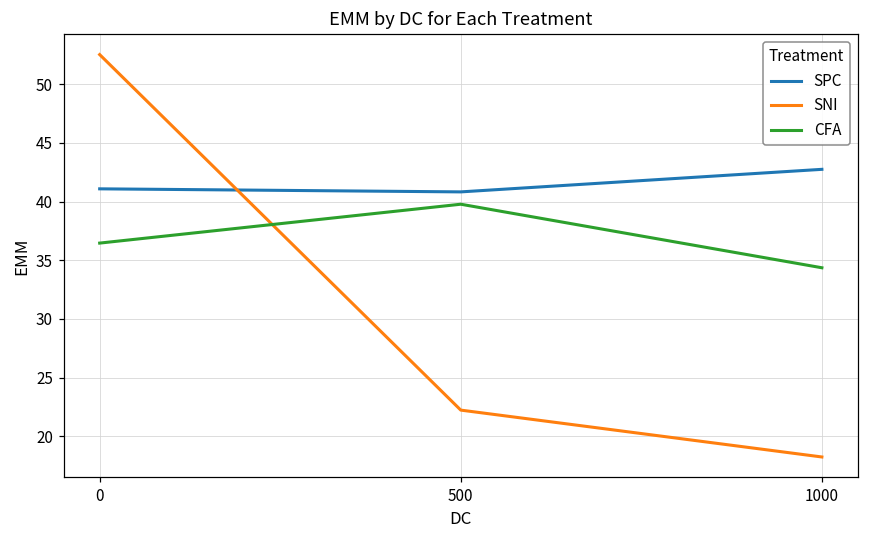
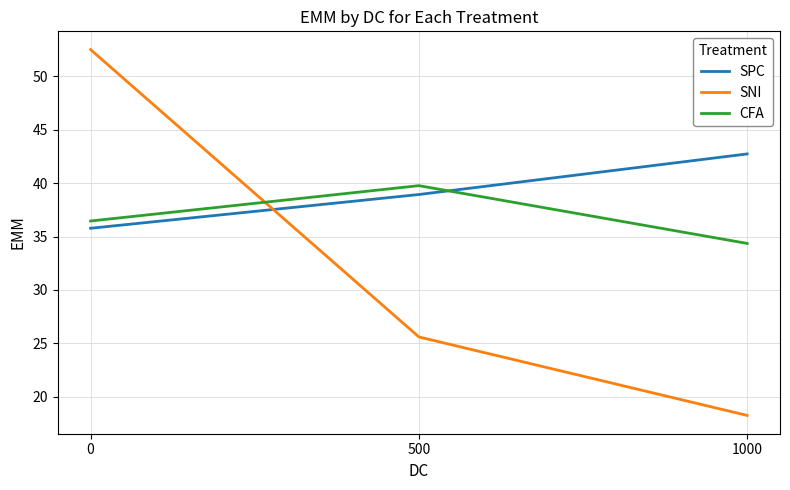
  {
    "SPC": {
-     "0": 41.1,
-     "500": 40.8,
+     "0": 35.8,
+     "500": 38.9,
      "1000": 42.7
    },
    "SNI": {
      "0": 52.5,
-     "500": 22.2,
+     "500": 25.6,
      "1000": 18.3
    },
    "CFA": {
      "0": 36.5,
      "500": 39.8,
      "1000": 34.4
    }
  }
